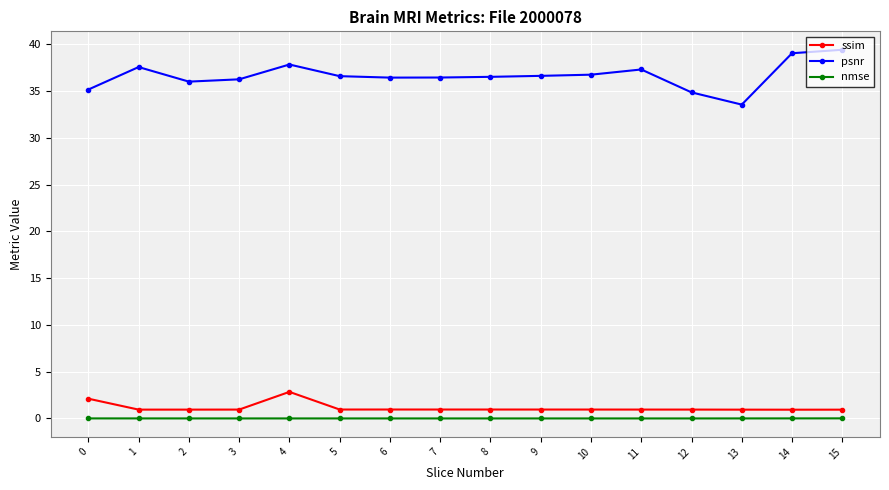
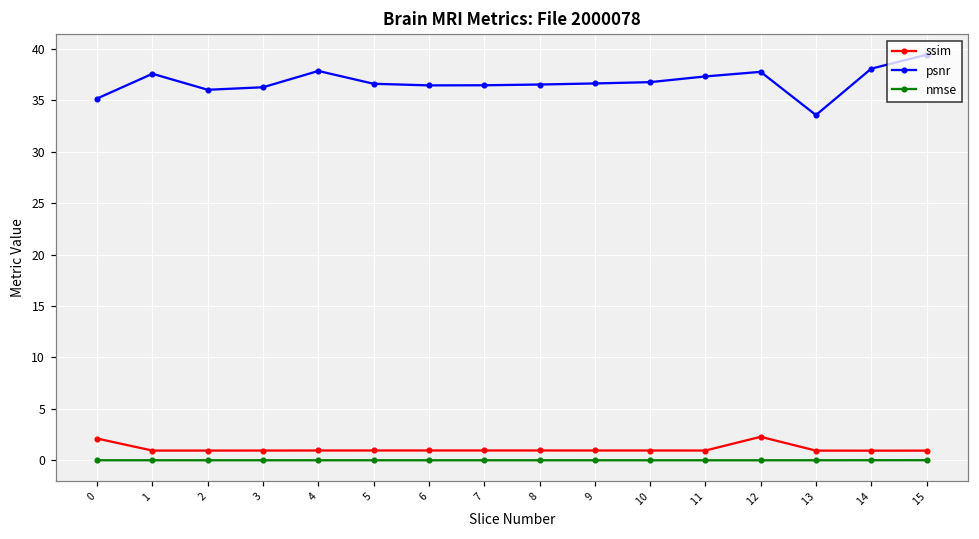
  {
    "ssim": {
      "0": 2,
      "1": 1,
      "2": 1,
      "3": 1,
-     "4": 3,
+     "4": 1,
      "5": 1,
      "6": 1,
      "7": 1,
      "8": 1,
      "9": 1,
      "10": 1,
      "11": 1,
-     "12": 1,
+     "12": 2,
      "13": 1,
      "14": 1,
      "15": 1
    },
    "psnr": {
      "0": 35,
      "1": 38,
      "2": 36,
      "3": 36,
      "4": 38,
      "5": 37,
      "6": 36,
      "7": 36,
      "8": 37,
      "9": 37,
      "10": 37,
      "11": 37,
-     "12": 35,
+     "12": 38,
      "13": 34,
-     "14": 39
+     "14": 38
    },
    "nmse": {
      "0": 0,
      "1": 0,
      "2": 0,
      "3": 0,
      "4": 0,
      "5": 0,
      "6": 0,
      "7": 0,
      "8": 0,
      "9": 0,
      "10": 0,
      "11": 0,
      "12": 0,
      "13": 0,
      "14": 0,
      "15": 0
    }
  }
